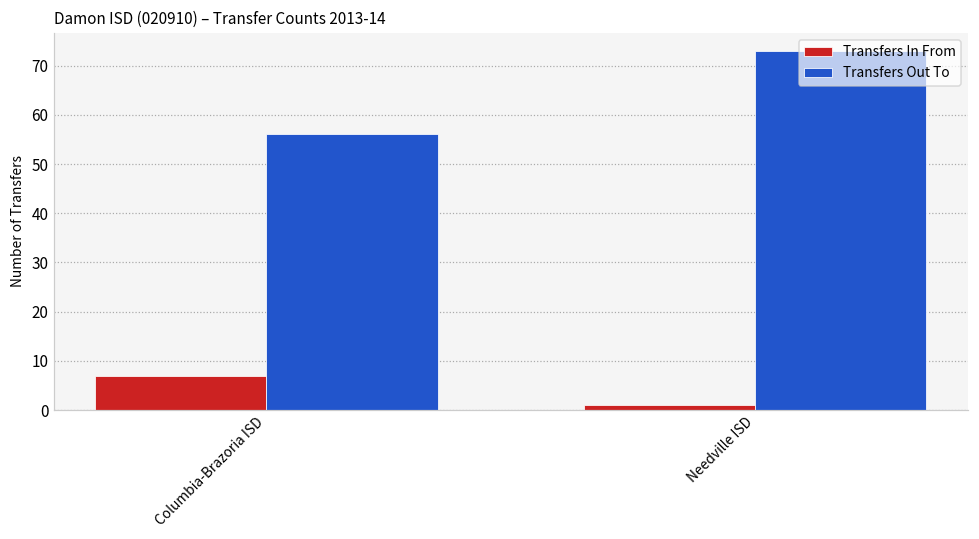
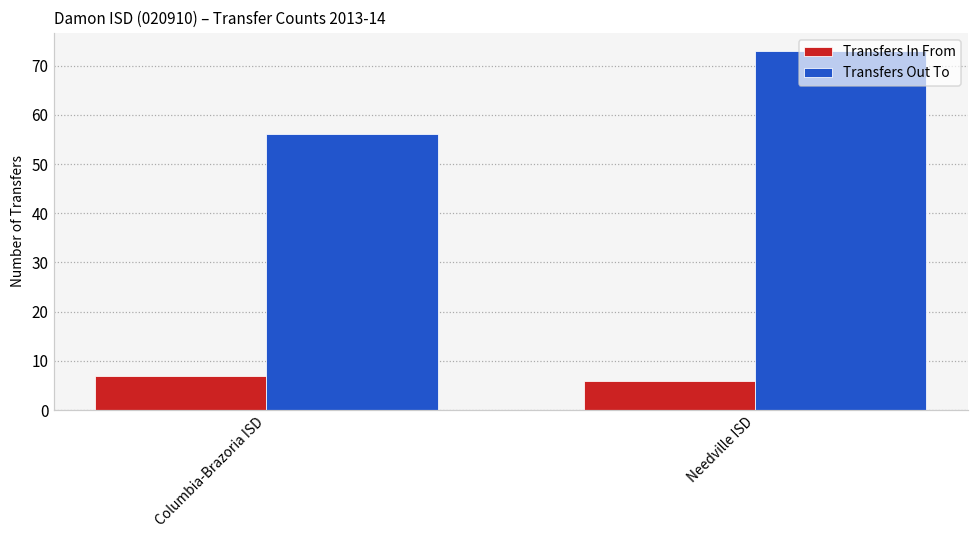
  {
    "Transfers In From": {
      "Columbia-Brazoria ISD": 7,
-     "Needville ISD": 1
+     "Needville ISD": 6
    },
    "Transfers Out To": {
      "Columbia-Brazoria ISD": 56
    }
  }
